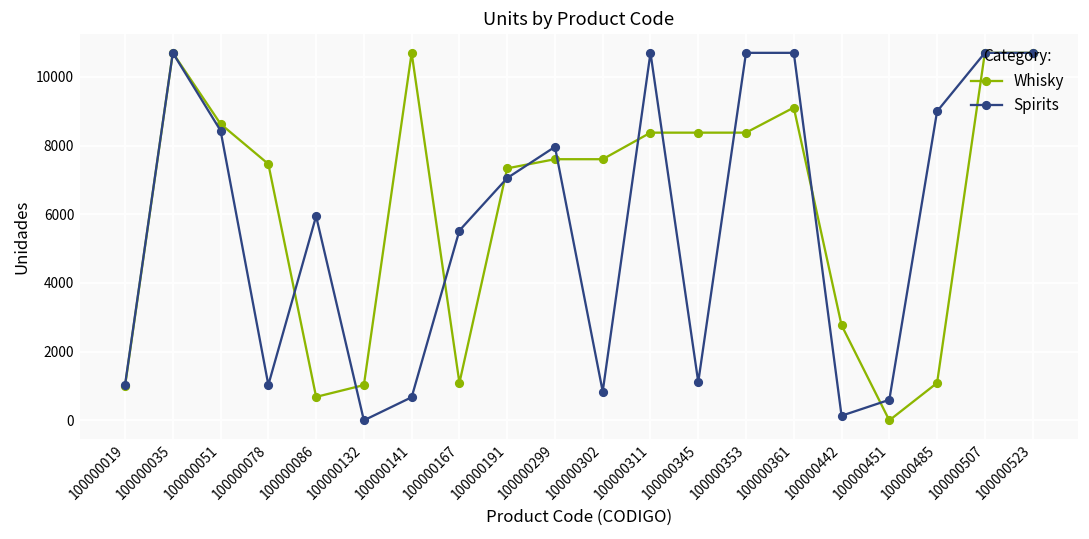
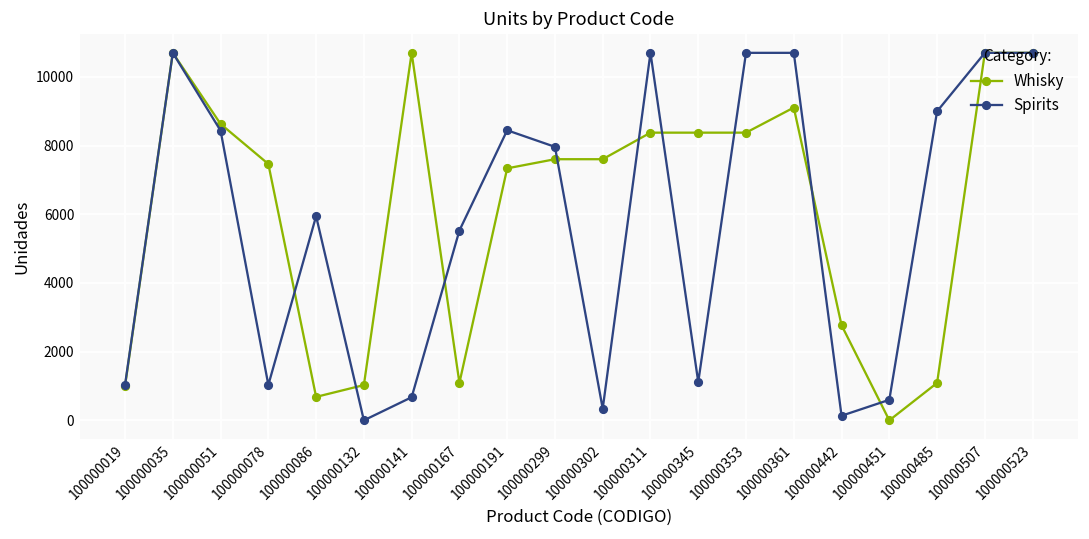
  {
    "Whisky": {
      "100000051": 8600,
      "100000078": 7500,
      "100000086": 700,
      "100000132": 1000,
      "100000141": 10700,
      "100000167": 1100,
      "100000191": 7300,
      "100000299": 7600,
      "100000302": 7600,
      "100000311": 8400,
      "100000345": 8400,
      "100000353": 8400,
      "100000361": 9100,
      "100000442": 2800,
      "100000451": 0,
      "100000485": 1100
    },
    "Spirits": {
      "100000051": 8400,
      "100000078": 1000,
      "100000086": 5900,
      "100000132": 0,
      "100000141": 700,
      "100000167": 5500,
-     "100000191": 7100,
+     "100000191": 8400,
      "100000299": 8000,
-     "100000302": 800,
+     "100000302": 300,
      "100000311": 10700,
      "100000345": 1100,
      "100000353": 10700,
      "100000361": 10700,
      "100000442": 100,
      "100000451": 600,
      "100000485": 9000
    }
  }
